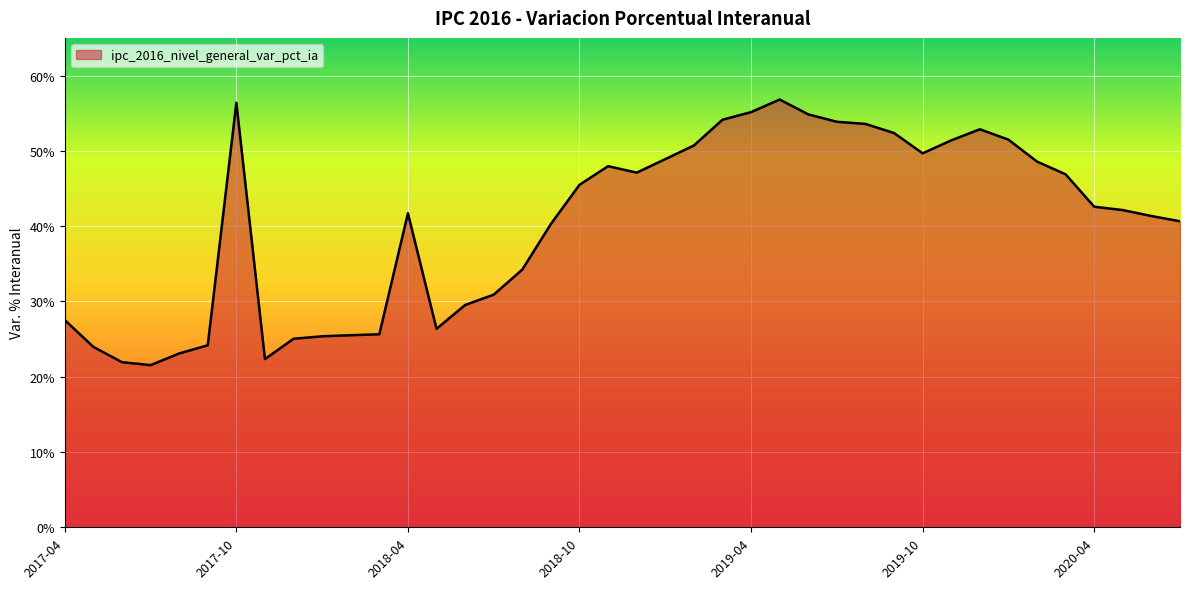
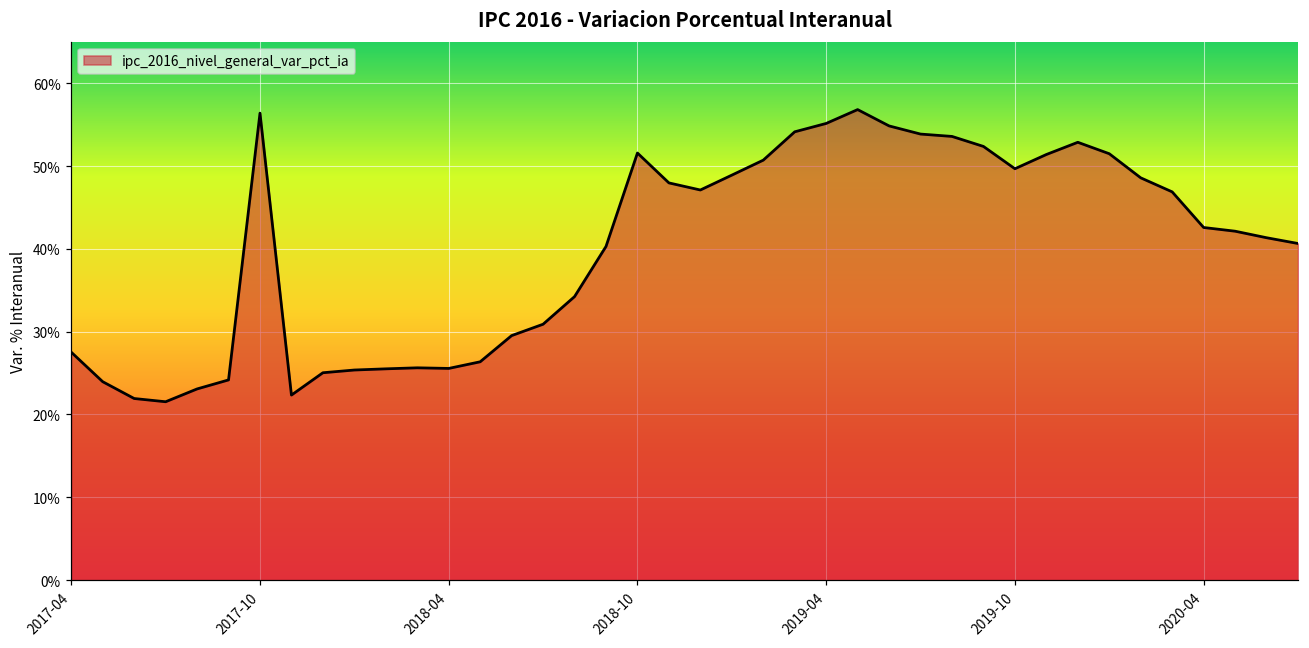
  {
    "2017-04": "28%",
    "2017-10": "56%",
-   "2018-04": "42%",
-   "2018-10": "45%",
+   "2018-04": "26%",
+   "2018-10": "52%",
    "2019-04": "55%",
    "2019-10": "50%",
    "2020-04": "43%"
  }
